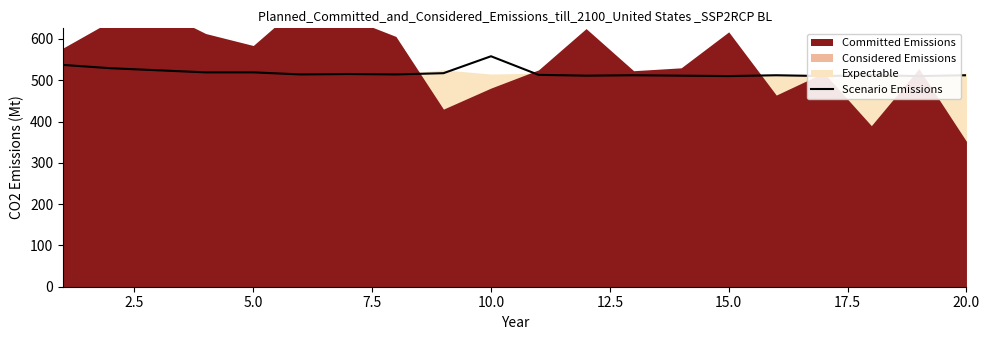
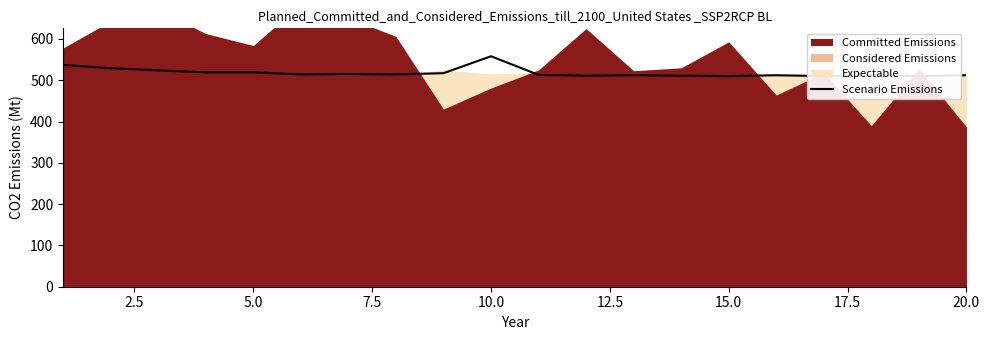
  {
    "Scenario Emissions": {
      "10.0": 560
    },
    "Committed Emissions": {
      "5.0": 580,
      "10.0": 480,
-     "15.0": 620,
-     "20.0": 350
+     "15.0": 590,
+     "20.0": 390
    }
  }
